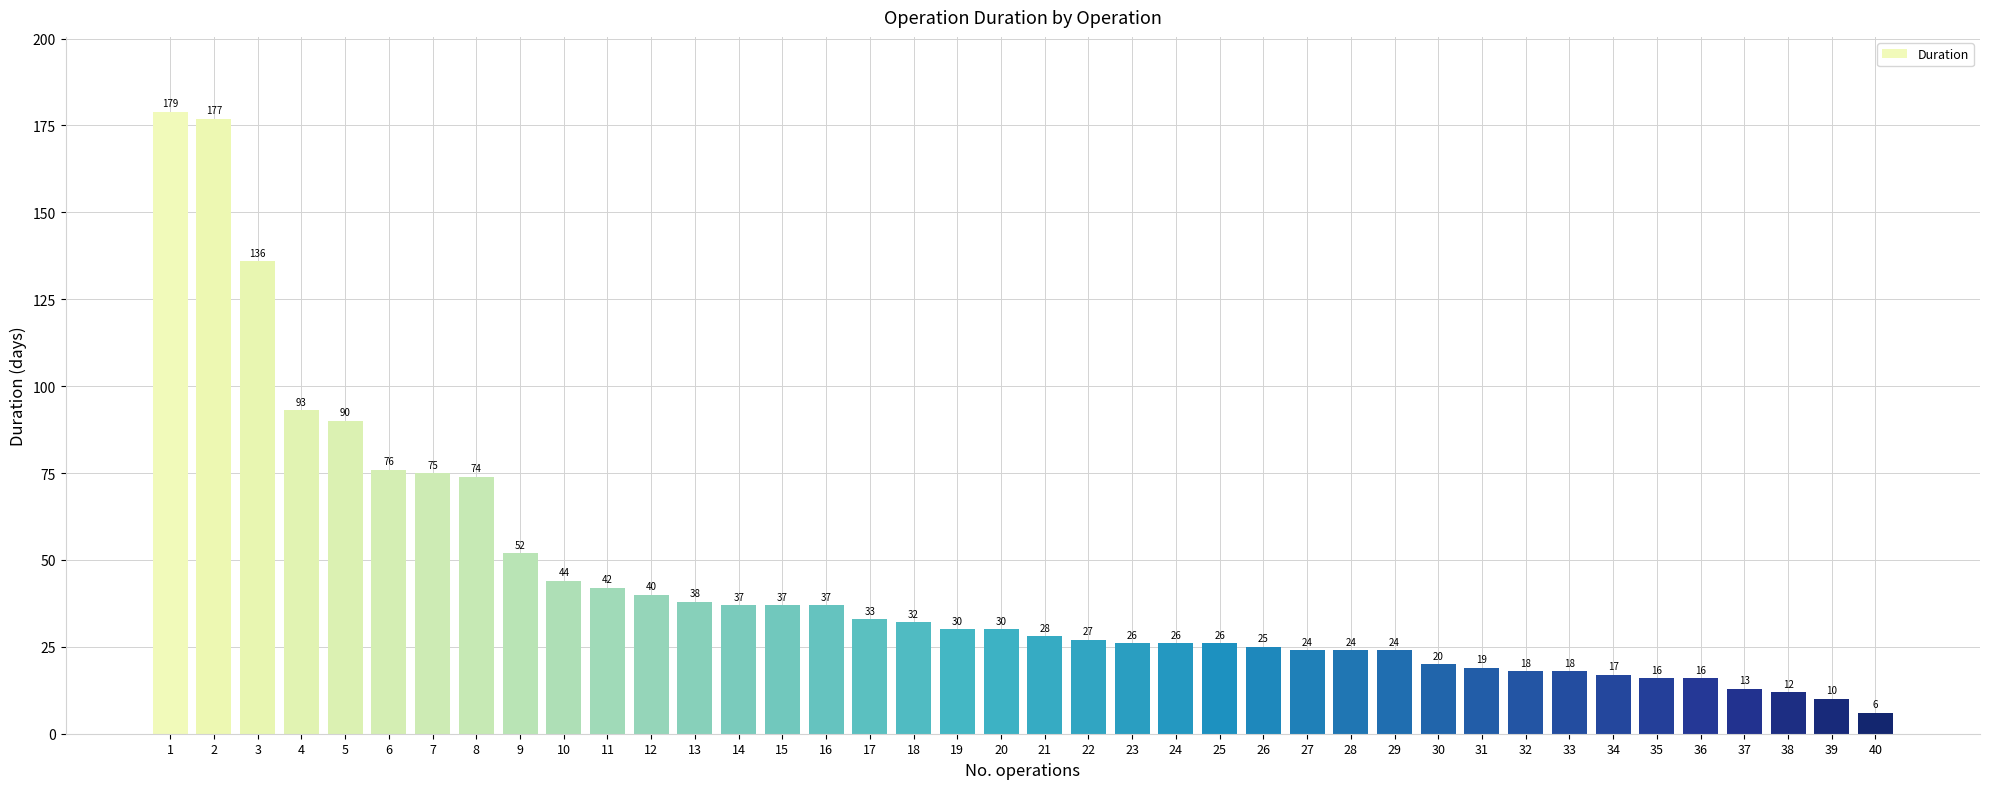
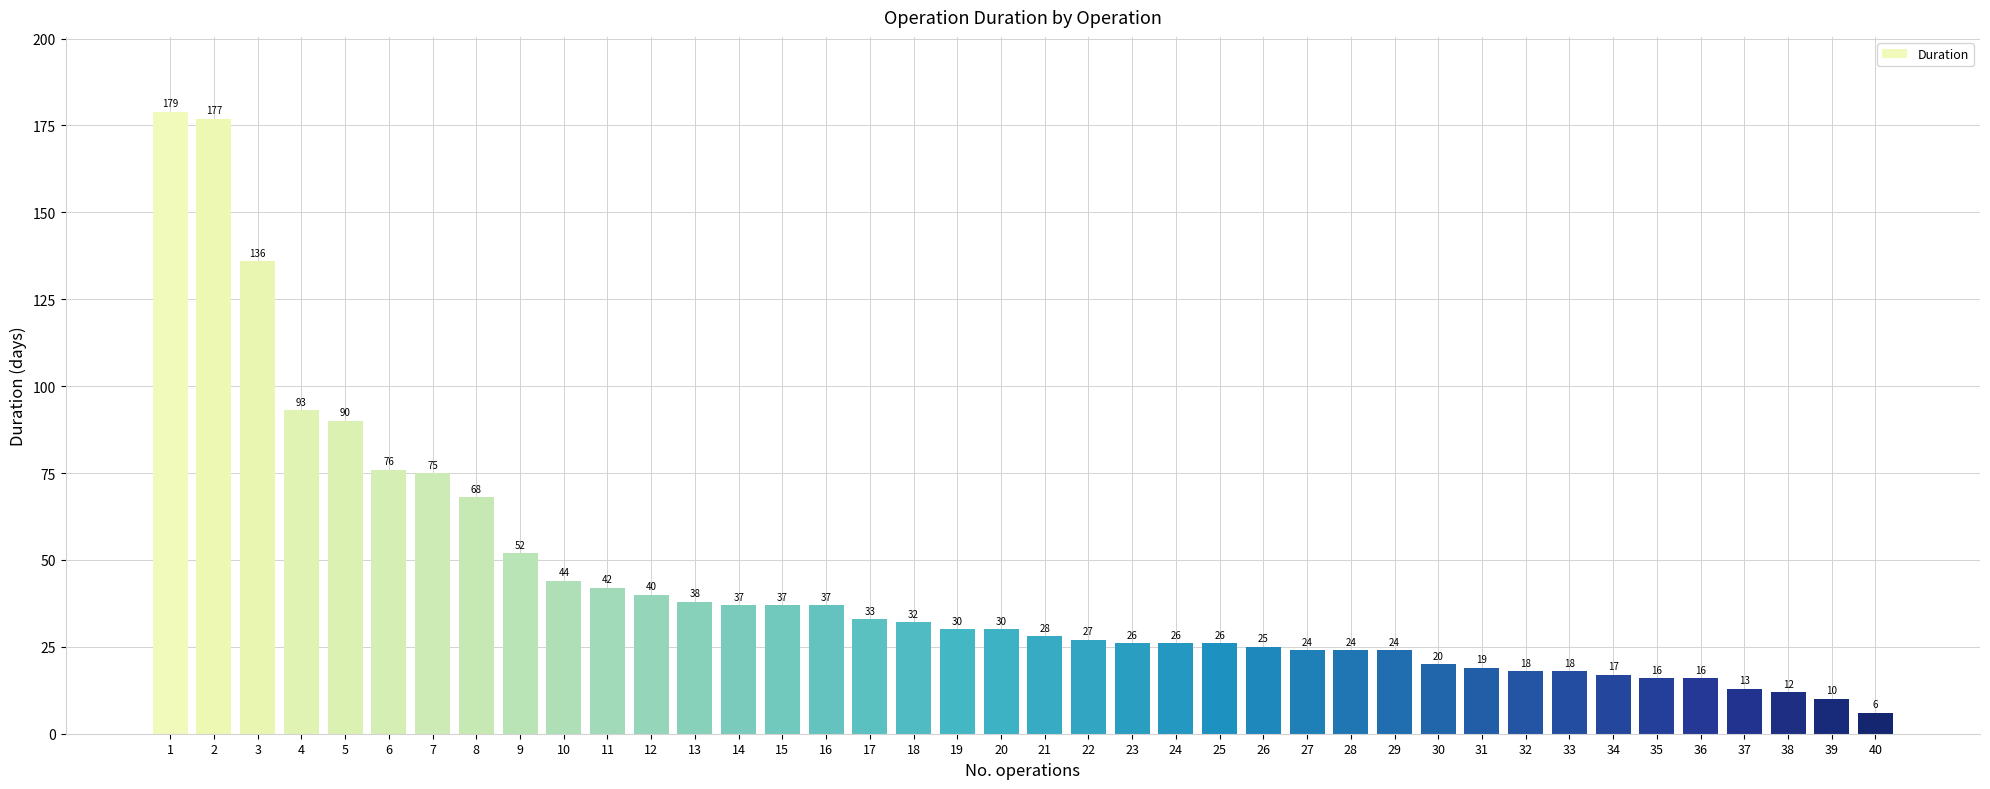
  {
    "1": 179,
    "2": 177,
    "3": 136,
    "4": 93,
    "5": 90,
    "6": 76,
    "7": 75,
-   "8": 74,
+   "8": 68,
    "9": 52,
    "10": 44,
    "11": 42,
    "12": 40,
    "13": 38,
    "14": 37,
    "15": 37,
    "16": 37,
    "17": 33,
    "18": 32,
    "19": 30,
    "20": 30,
    "21": 28,
    "22": 27,
    "23": 26,
    "24": 26,
    "25": 26,
    "26": 25,
    "27": 24,
    "28": 24,
    "29": 24,
    "30": 20,
    "31": 19,
    "32": 18,
    "33": 18,
    "34": 17,
    "35": 16,
    "36": 16,
    "37": 13,
    "38": 12,
    "39": 10,
    "40": 6
  }
